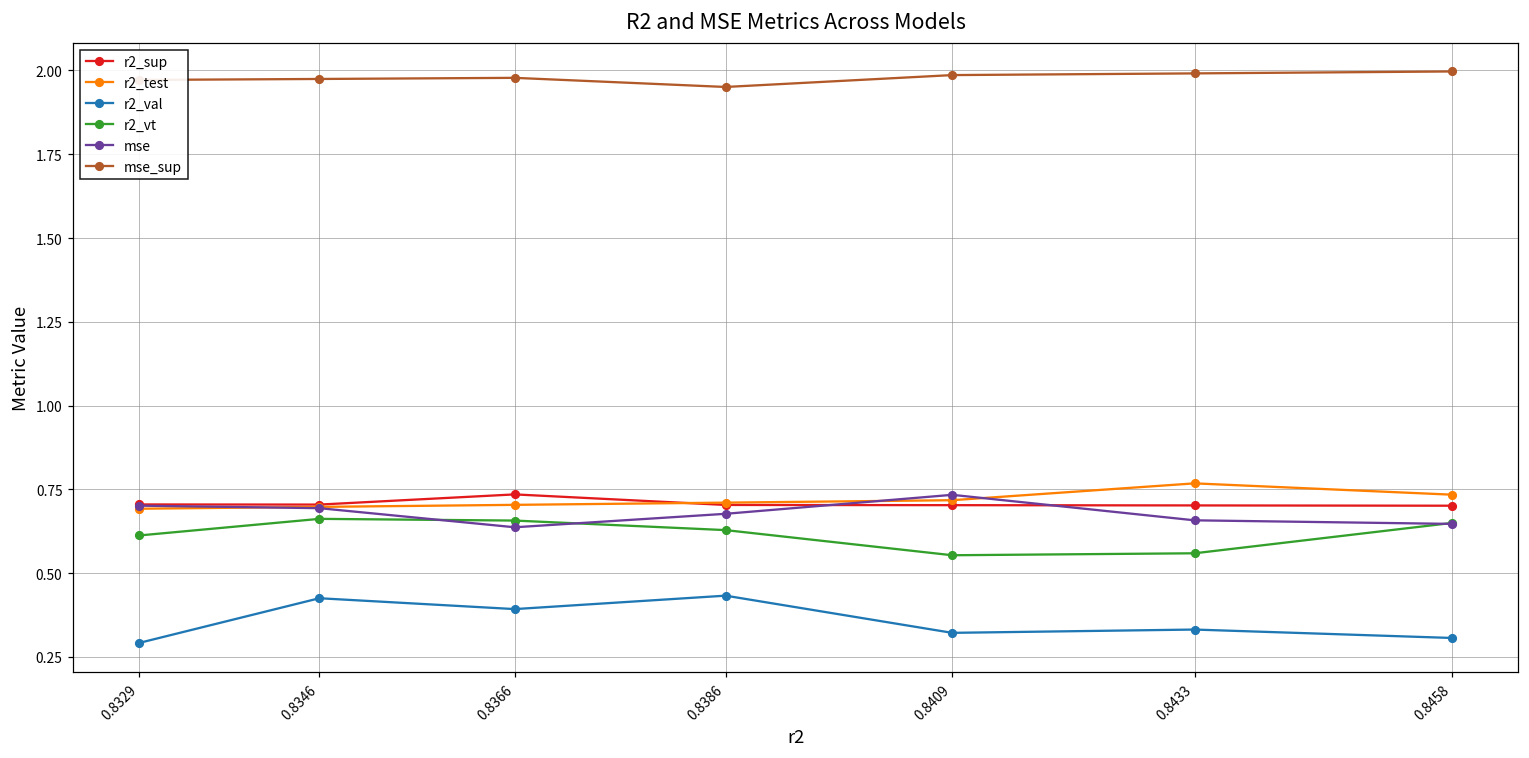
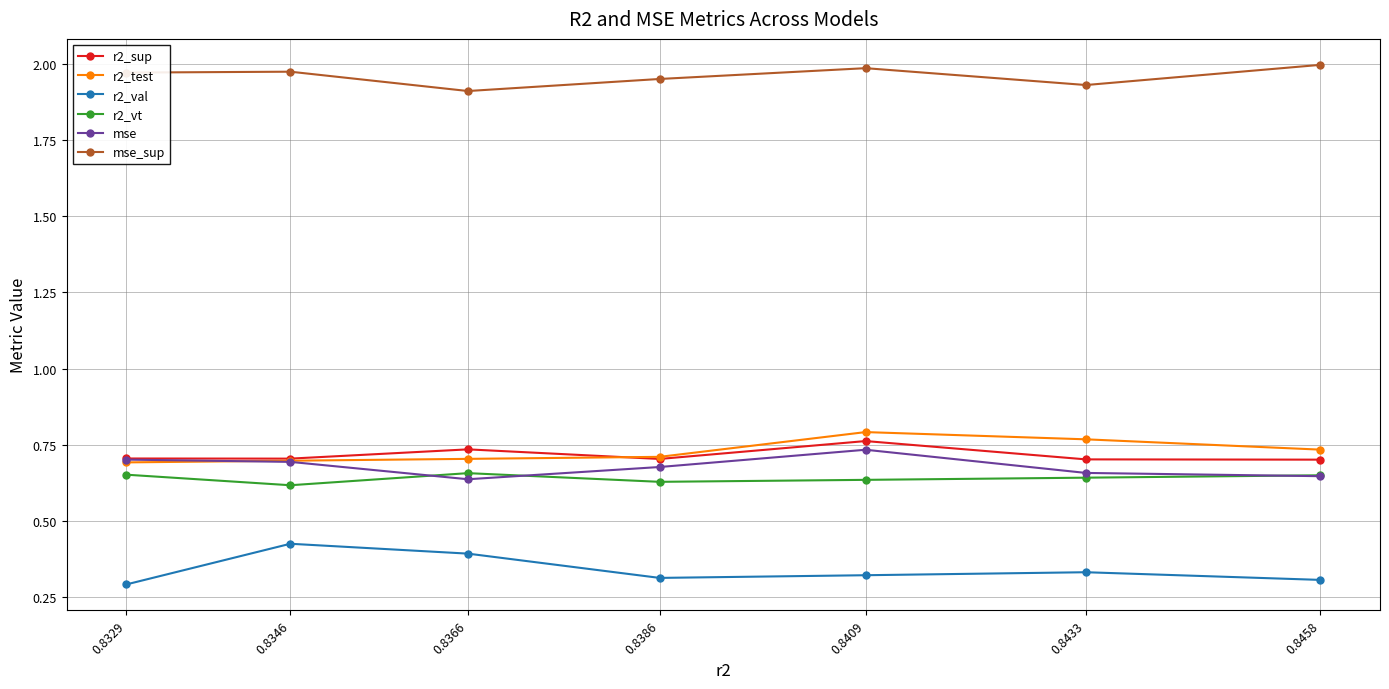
  {
    "r2_sup": {
      "0.8366": 0.74,
-     "0.8409": 0.70,
+     "0.8409": 0.76,
      "0.8433": 0.70,
      "0.8458": 0.70
    },
    "r2_test": {
      "0.8329": 0.69,
      "0.8366": 0.70,
-     "0.8409": 0.72,
+     "0.8409": 0.79,
      "0.8433": 0.77,
      "0.8458": 0.73
    },
    "r2_val": {
      "0.8329": 0.29,
      "0.8346": 0.43,
      "0.8366": 0.39,
-     "0.8386": 0.43,
+     "0.8386": 0.31,
      "0.8409": 0.32,
      "0.8433": 0.33,
      "0.8458": 0.31
    },
    "r2_vt": {
-     "0.8329": 0.61,
-     "0.8346": 0.66,
+     "0.8329": 0.65,
+     "0.8346": 0.62,
      "0.8366": 0.66,
      "0.8386": 0.63,
-     "0.8409": 0.55,
-     "0.8433": 0.56
+     "0.8409": 0.64,
+     "0.8433": 0.64
    },
    "mse": {
      "0.8366": 0.64,
      "0.8386": 0.68,
      "0.8409": 0.73,
      "0.8433": 0.66
    },
    "mse_sup": {
      "0.8346": 1.97,
-     "0.8366": 1.98,
+     "0.8366": 1.91,
      "0.8386": 1.95,
      "0.8409": 1.99,
-     "0.8433": 1.99,
+     "0.8433": 1.93,
      "0.8458": 2.00
    }
  }
